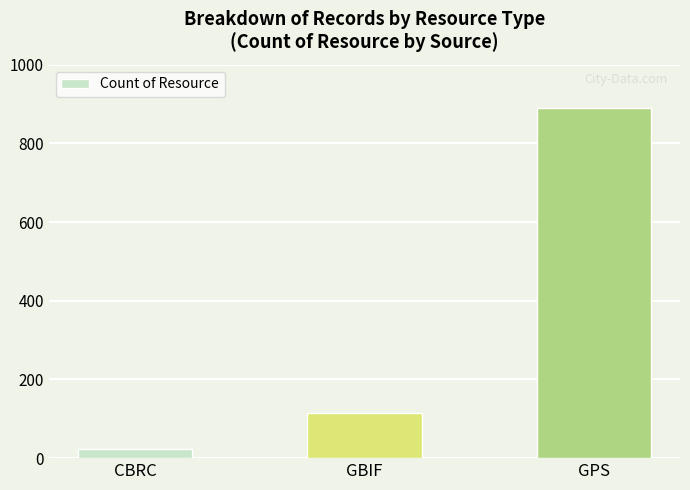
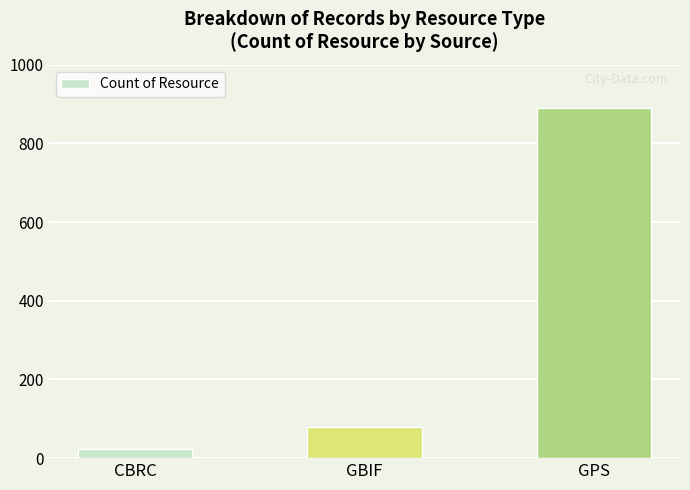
  {
    "CBRC": 20,
-   "GBIF": 120,
+   "GBIF": 80,
    "GPS": 890
  }
